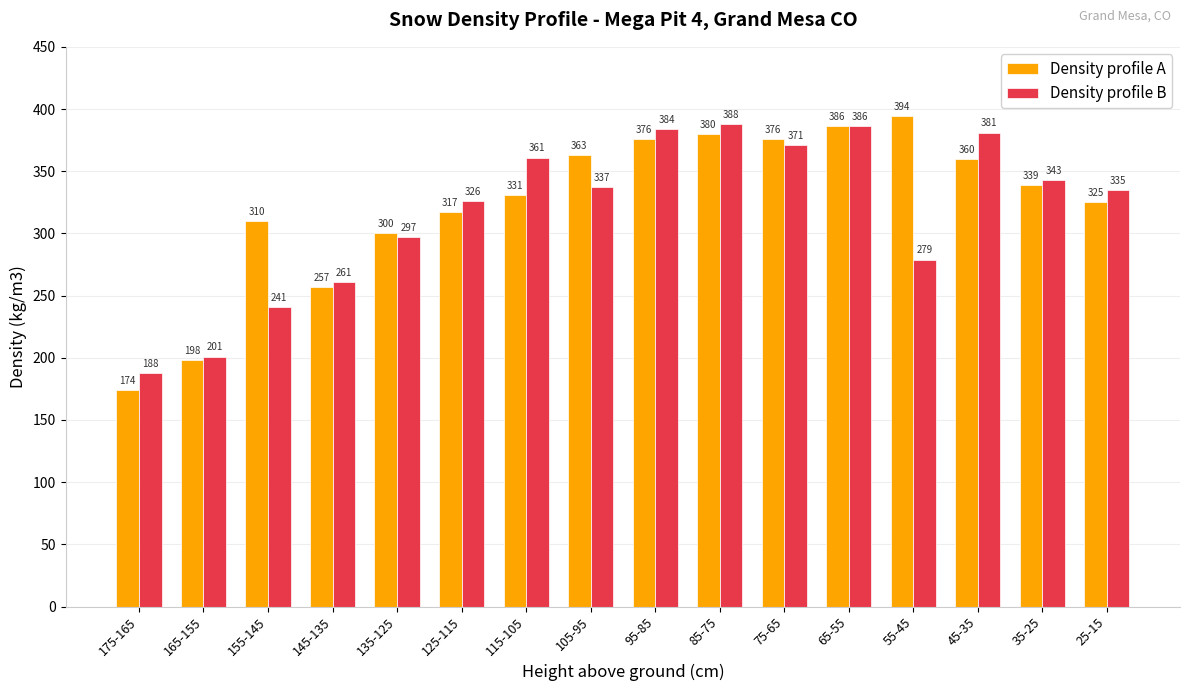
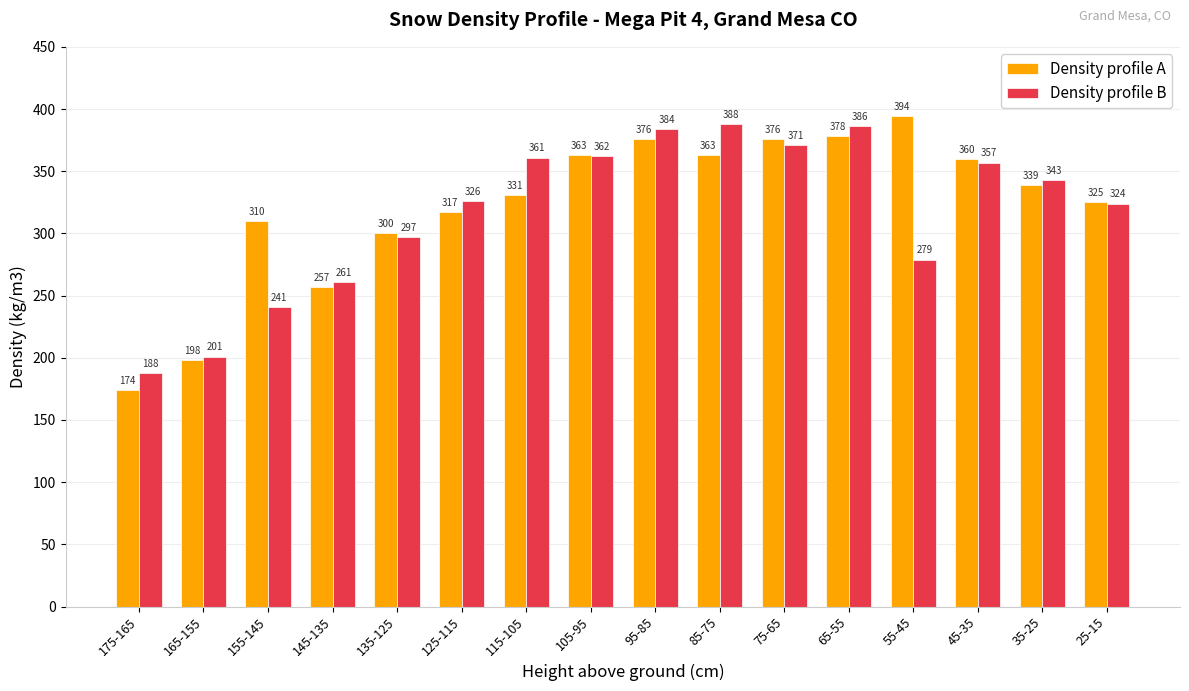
  {
    "Density profile A": {
      "175-165": 174,
      "165-155": 198,
      "155-145": 310,
      "145-135": 257,
      "135-125": 300,
      "125-115": 317,
      "115-105": 331,
      "105-95": 363,
      "95-85": 376,
-     "85-75": 380,
+     "85-75": 363,
      "75-65": 376,
-     "65-55": 386,
+     "65-55": 378,
      "55-45": 394,
      "45-35": 360,
      "35-25": 339,
      "25-15": 325
    },
    "Density profile B": {
      "175-165": 188,
      "165-155": 201,
      "155-145": 241,
      "145-135": 261,
      "135-125": 297,
      "125-115": 326,
      "115-105": 361,
-     "105-95": 337,
+     "105-95": 362,
      "95-85": 384,
      "85-75": 388,
      "75-65": 371,
      "65-55": 386,
      "55-45": 279,
-     "45-35": 381,
+     "45-35": 357,
      "35-25": 343,
-     "25-15": 335
+     "25-15": 324
    }
  }
